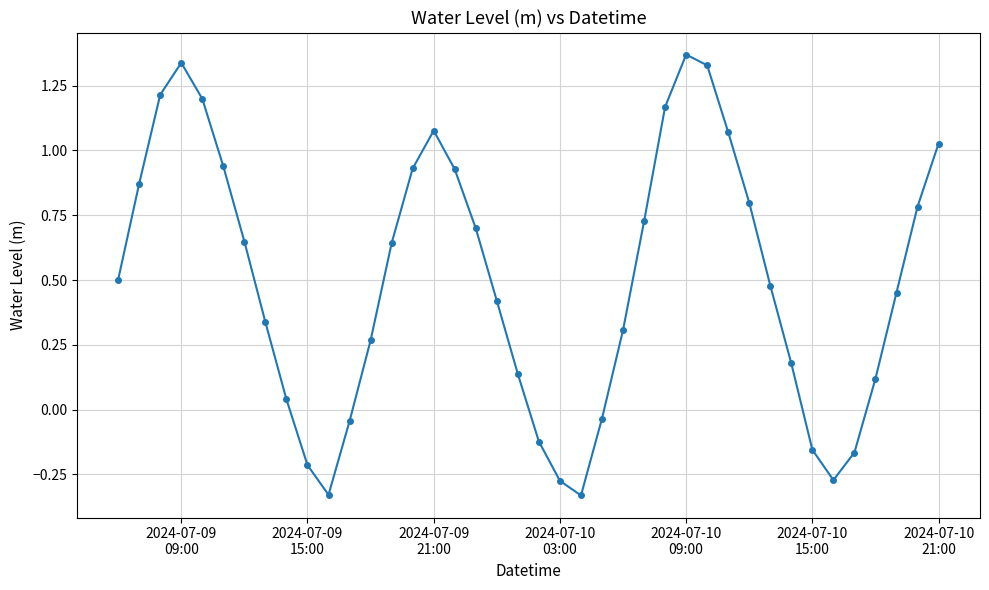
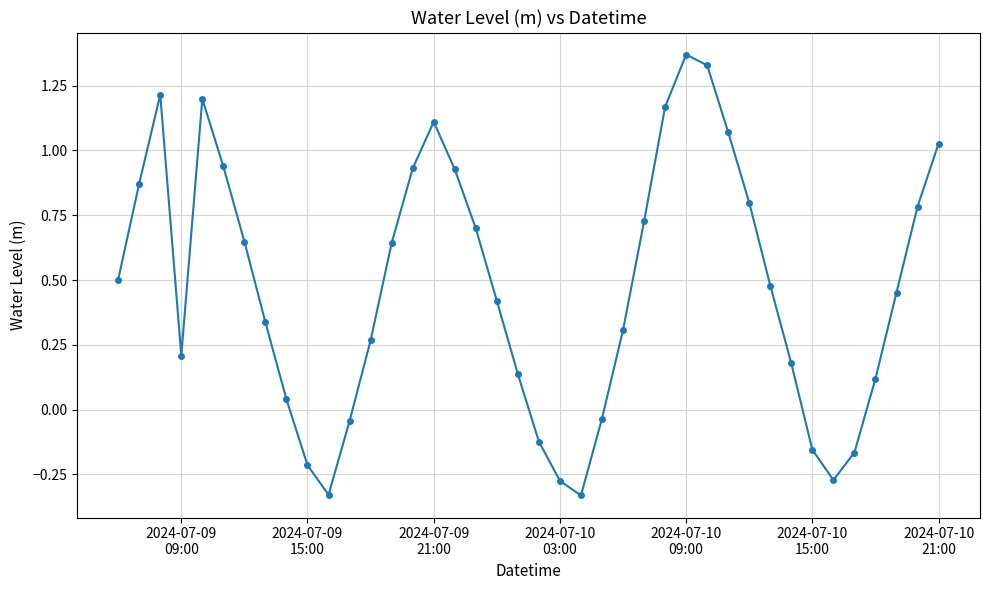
  {
-   "2024-07-09 09:00": 1.34,
+   "2024-07-09 09:00": 0.21,
    "2024-07-09 15:00": -0.21,
-   "2024-07-09 21:00": 1.08,
+   "2024-07-09 21:00": 1.11,
    "2024-07-10 03:00": -0.27,
    "2024-07-10 09:00": 1.37,
    "2024-07-10 15:00": -0.16,
    "2024-07-10 21:00": 1.03
  }
